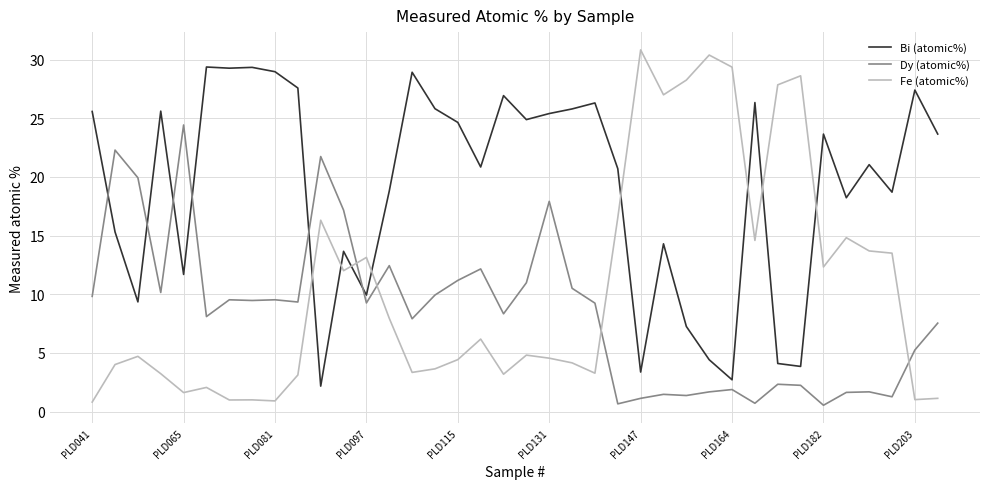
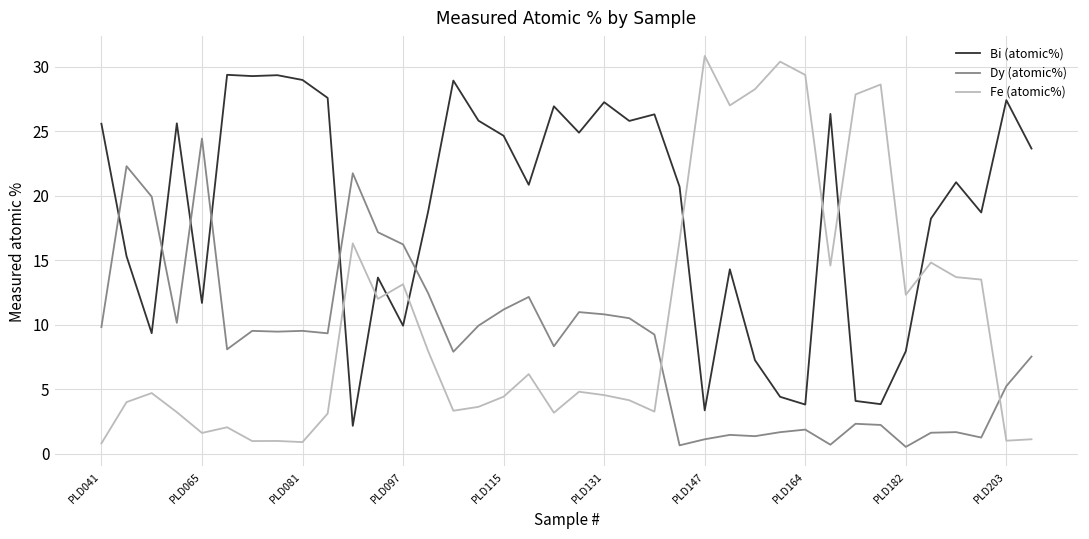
  {
    "Bi (atomic%)": {
      "PLD041": 25.6,
      "PLD065": 11.7,
      "PLD081": 29.0,
      "PLD097": 9.9,
      "PLD115": 24.6,
-     "PLD131": 25.4,
+     "PLD131": 27.2,
      "PLD147": 3.4,
-     "PLD164": 2.7,
-     "PLD182": 23.7,
+     "PLD164": 3.8,
+     "PLD182": 8.0,
      "PLD203": 27.4
    },
    "Dy (atomic%)": {
      "PLD041": 9.8,
      "PLD065": 24.4,
      "PLD081": 9.5,
-     "PLD097": 9.3,
+     "PLD097": 16.2,
      "PLD115": 11.2,
-     "PLD131": 17.9,
+     "PLD131": 10.8,
      "PLD147": 1.1,
      "PLD164": 1.9,
      "PLD182": 0.5,
      "PLD203": 5.3
    },
    "Fe (atomic%)": {
      "PLD041": 0.8,
      "PLD065": 1.6,
      "PLD081": 0.9,
      "PLD097": 13.1,
      "PLD115": 4.4,
      "PLD131": 4.6,
      "PLD147": 30.8,
      "PLD164": 29.4,
      "PLD182": 12.3,
      "PLD203": 1.0
    }
  }
